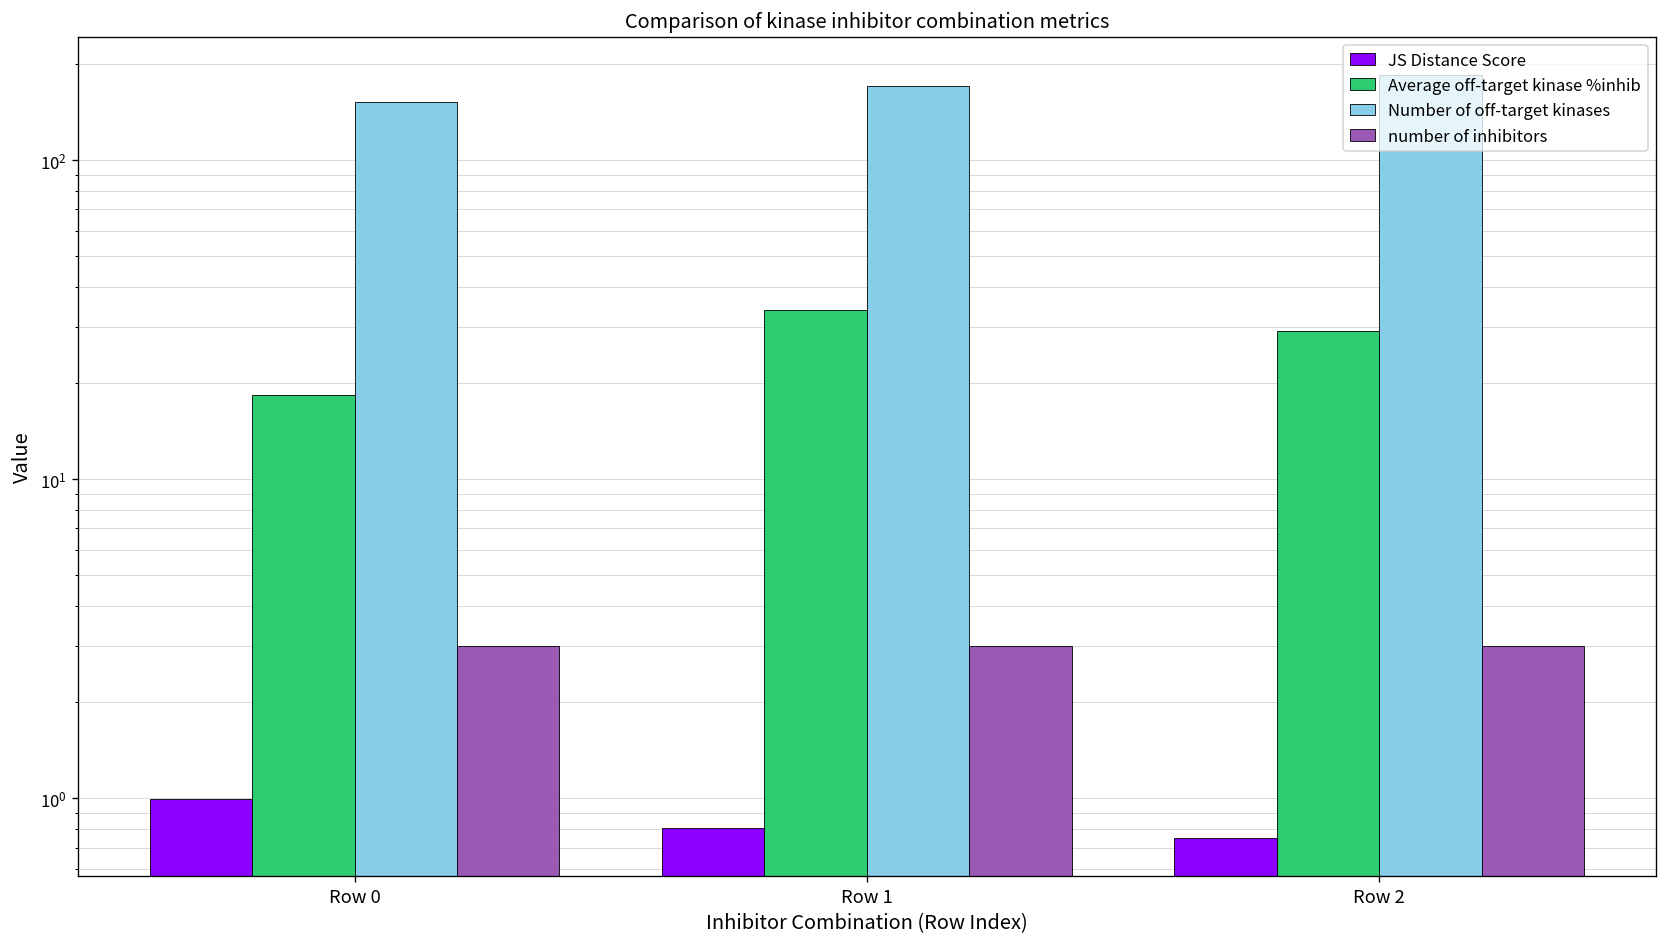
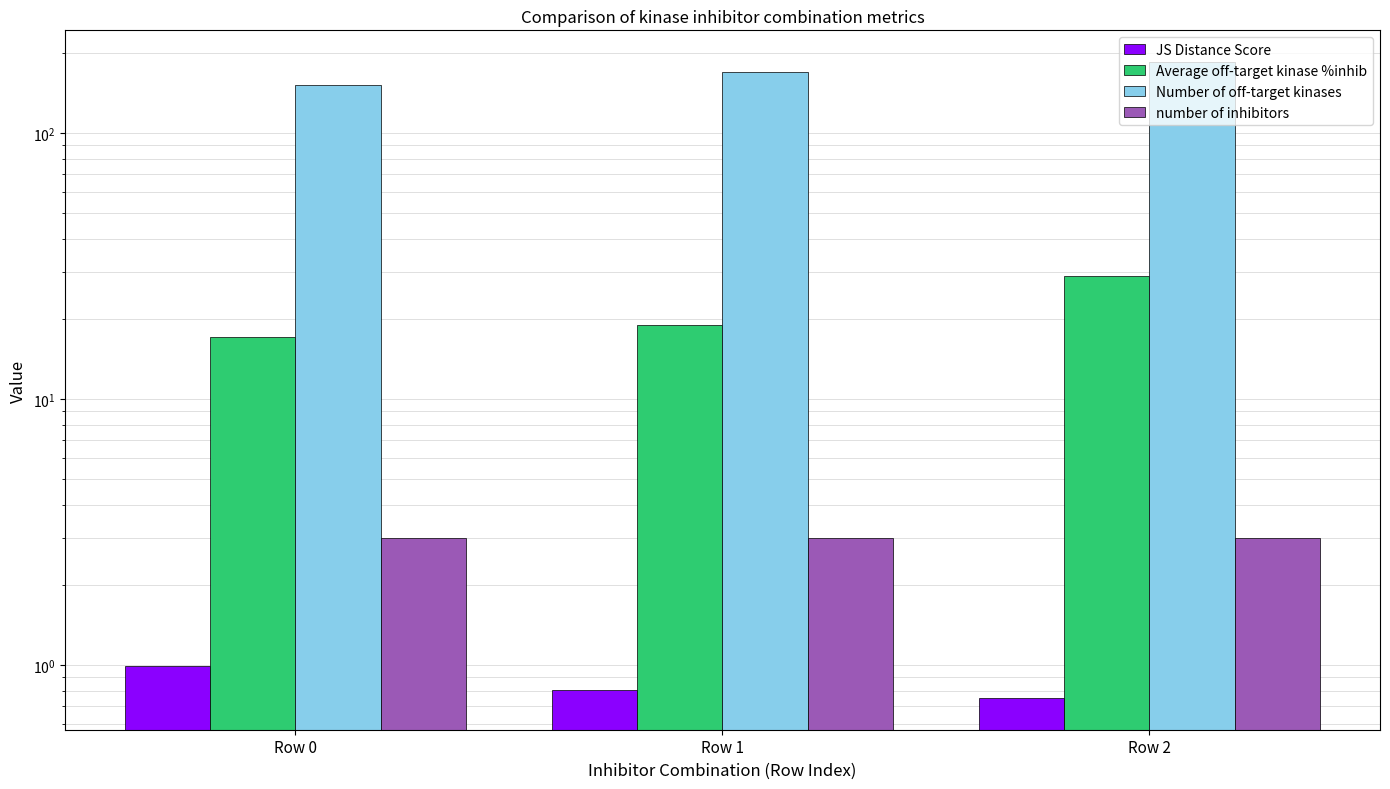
  {
    "JS Distance Score": {
      "Row 0": 1,
      "Row 1": 0.80,
      "Row 2": 0.75
    },
    "Average off-target kinase %inhib": {
-     "Row 0": 18,
-     "Row 1": 34,
+     "Row 0": 17,
+     "Row 1": 19,
      "Row 2": 29
    },
    "Number of off-target kinases": {
      "Row 0": 150,
      "Row 1": 170
    },
    "number of inhibitors": {
      "Row 0": 3,
      "Row 1": 3,
      "Row 2": 3
    }
  }
